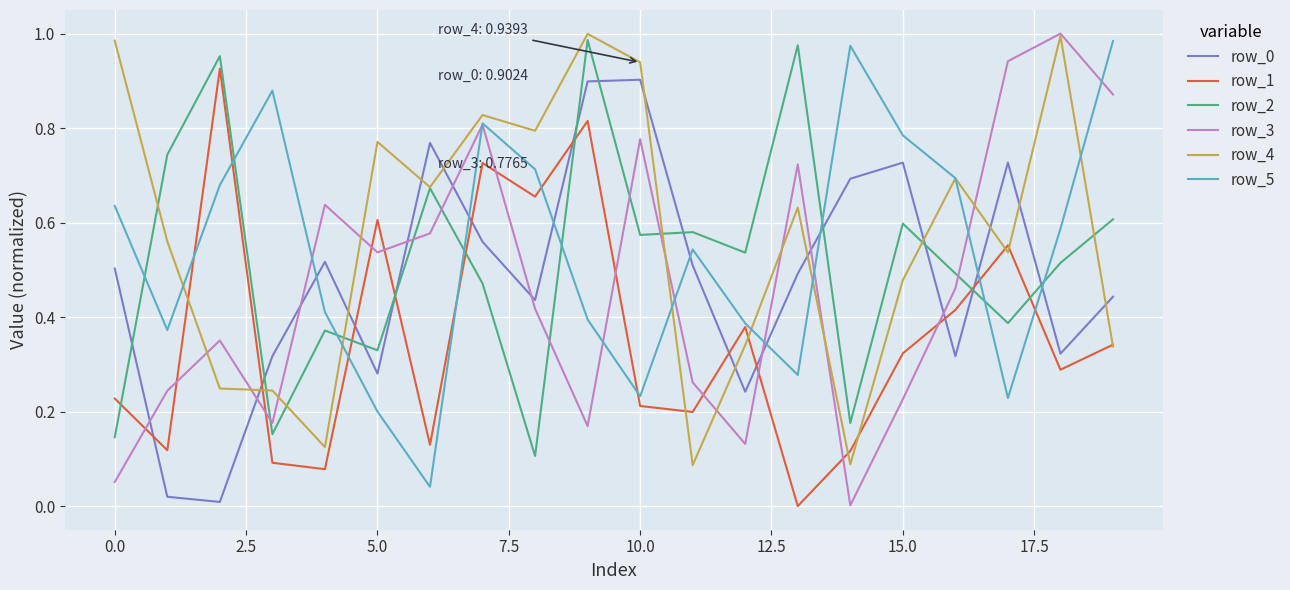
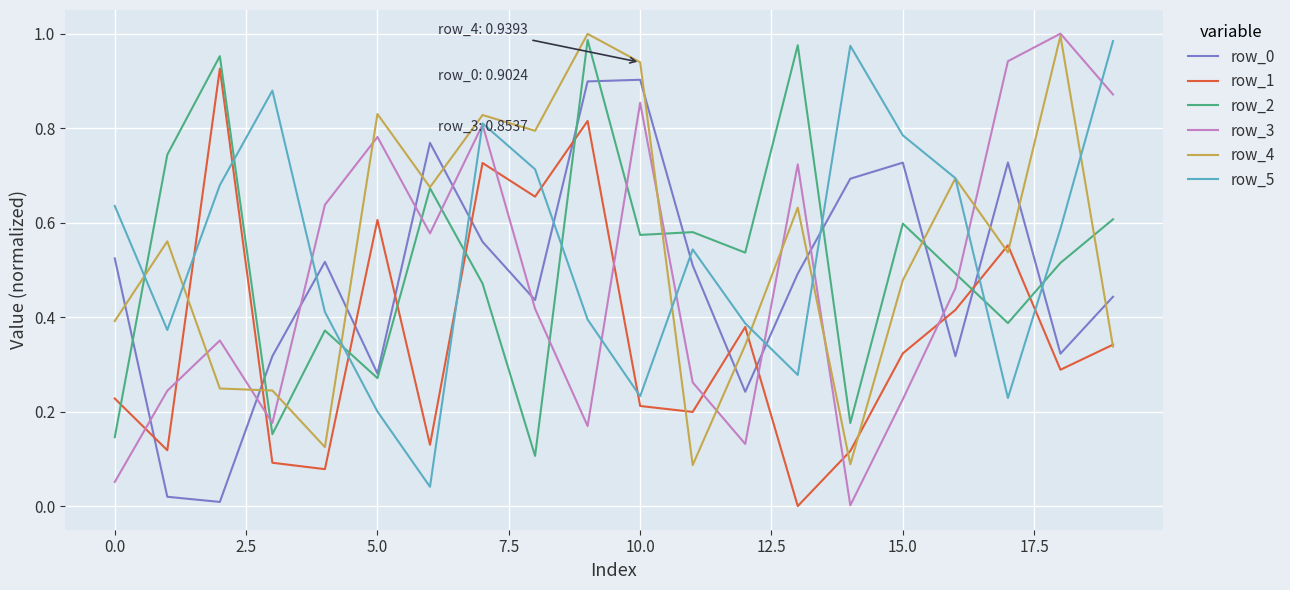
  {
    "row_0": {
-     "0.0": 0.50,
+     "0.0": 0.52,
      "5.0": 0.28,
      "10.0": 0.90,
      "15.0": 0.73
    },
    "row_1": {
      "0.0": 0.23,
      "5.0": 0.61,
      "10.0": 0.21,
      "15.0": 0.32
    },
    "row_2": {
      "0.0": 0.15,
-     "5.0": 0.33,
+     "5.0": 0.27,
      "10.0": 0.57,
      "15.0": 0.60
    },
    "row_3": {
-     "5.0": 0.54,
-     "10.0": 0.7765
+     "5.0": 0.78,
+     "10.0": 0.8537
    },
    "row_4": {
-     "0.0": 0.99,
-     "5.0": 0.77,
+     "0.0": 0.39,
+     "5.0": 0.83,
      "10.0": 0.94,
      "15.0": 0.48
    },
    "row_5": {
      "0.0": 0.64,
      "5.0": 0.20,
      "10.0": 0.23,
      "15.0": 0.78
    }
  }
